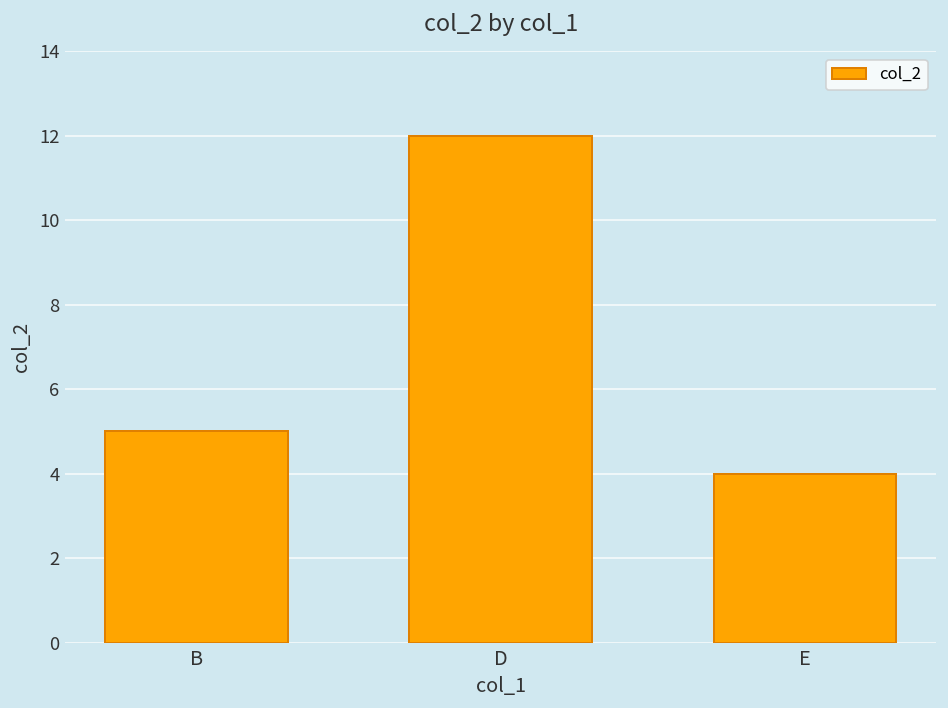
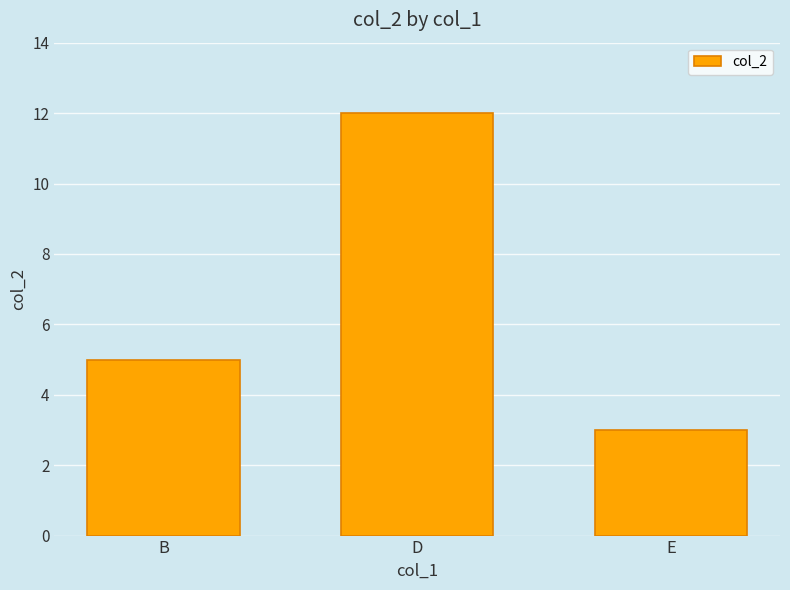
  {
    "B": 5,
    "D": 12,
-   "E": 4
+   "E": 3
  }
